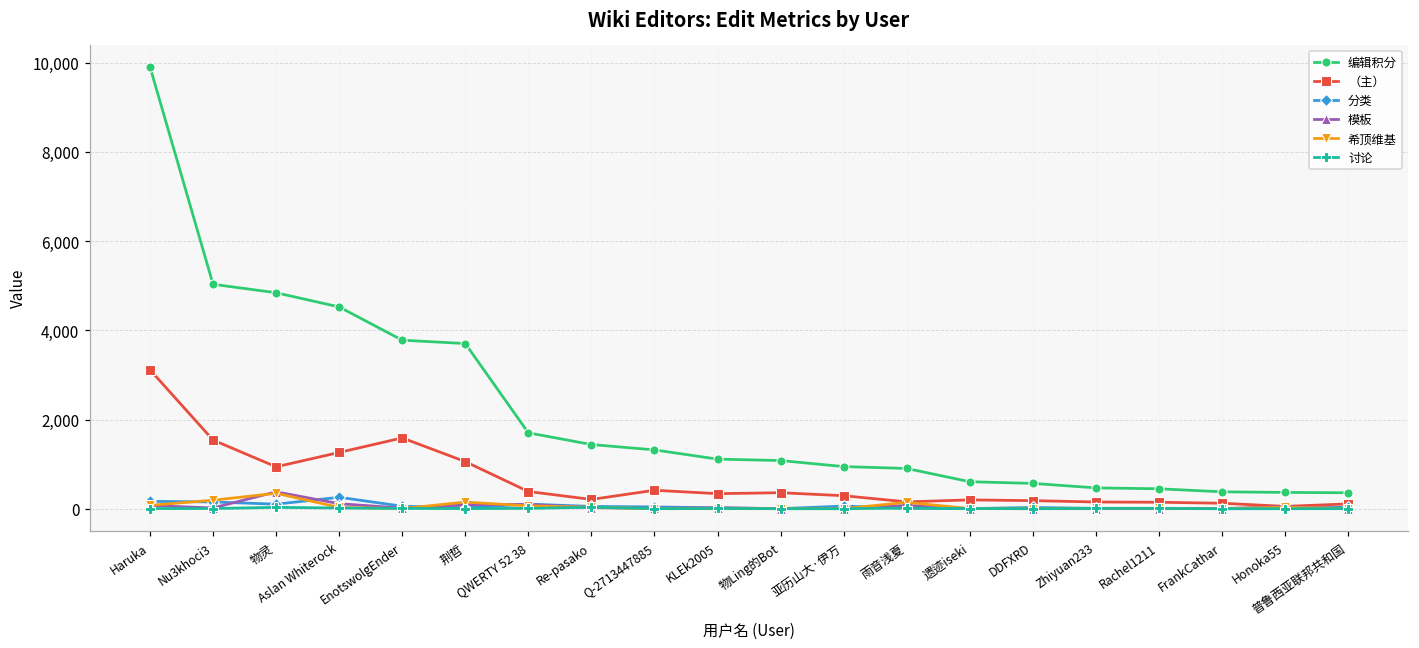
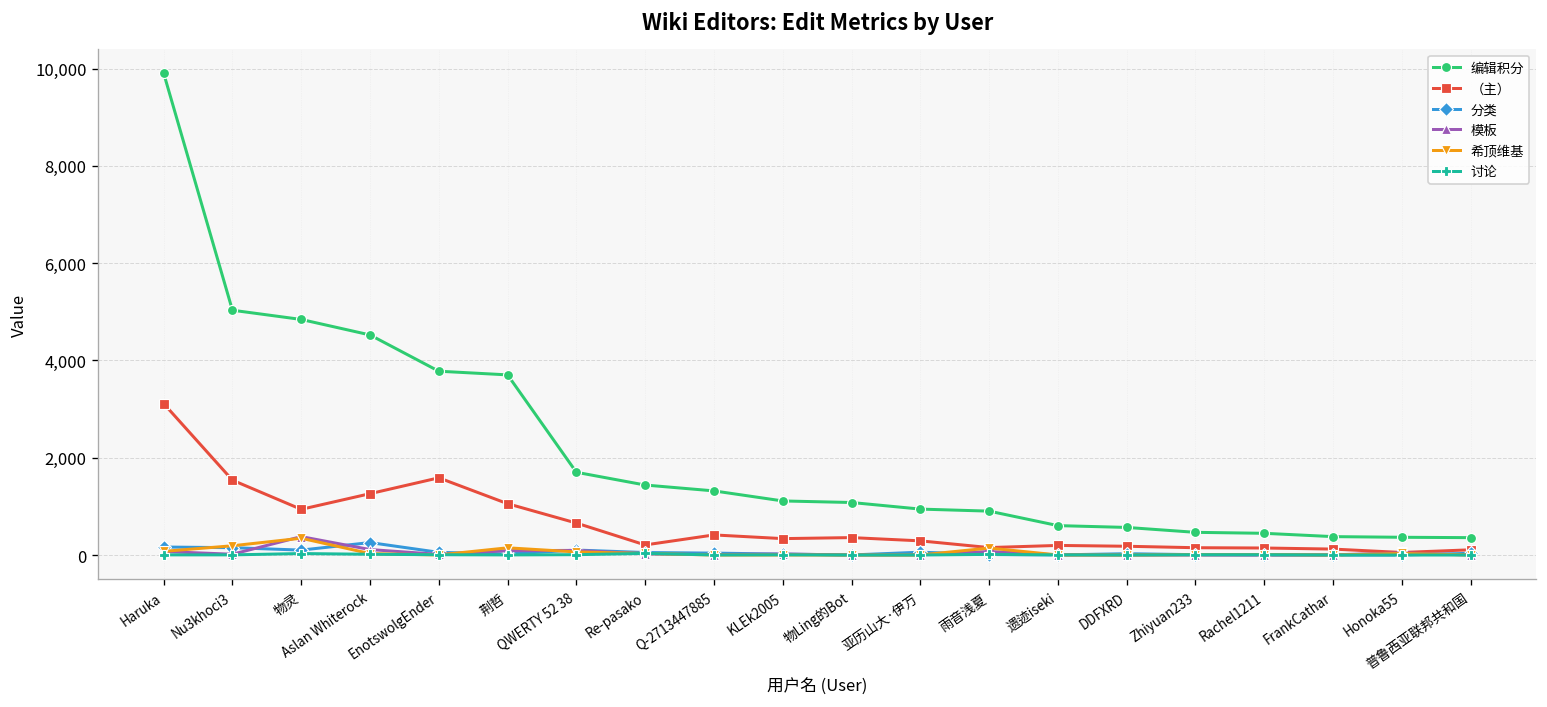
  {
    "（主）": {
      "Haruka": "3,100",
      "Nu3khoci3": "1,500",
      "物灵": "900",
      "Aslan Whiterock": "1,300",
      "EnotswolgEnder": "1,600",
      "荆哲": "1,100",
-     "QWERTY 52 38": "400",
+     "QWERTY 52 38": "700",
      "Re-pasako": "200",
      "Q-2713447885": "400",
      "KLEk2005": "300",
      "物Ling的Bot": "400",
      "亚历山大·伊万": "300",
      "遗迹iseki": "200",
      "DDFXRD": "200",
      "Zhiyuan233": "200",
      "Rachel1211": "100",
      "FrankCathar": "100",
      "普鲁西亚联邦共和国": "100"
    },
    "分类": {
      "Haruka": "200",
      "物灵": "100",
      "Aslan Whiterock": "300"
    },
    "模板": {
      "Aslan Whiterock": "100"
    }
  }
